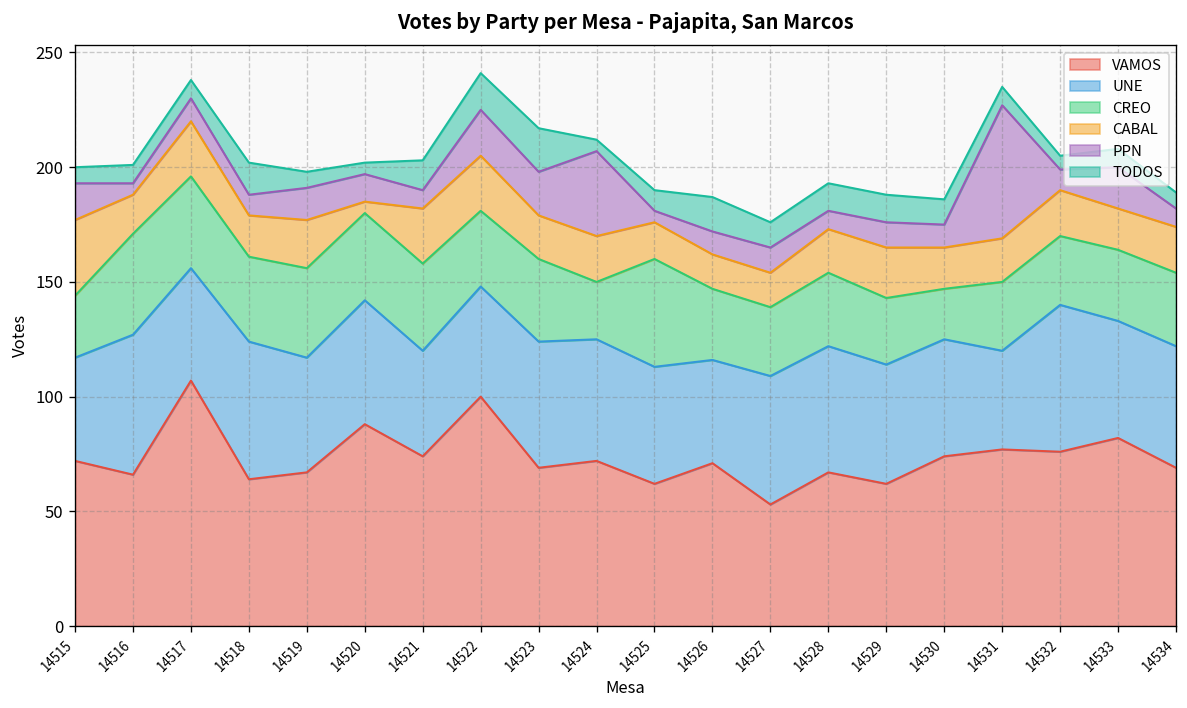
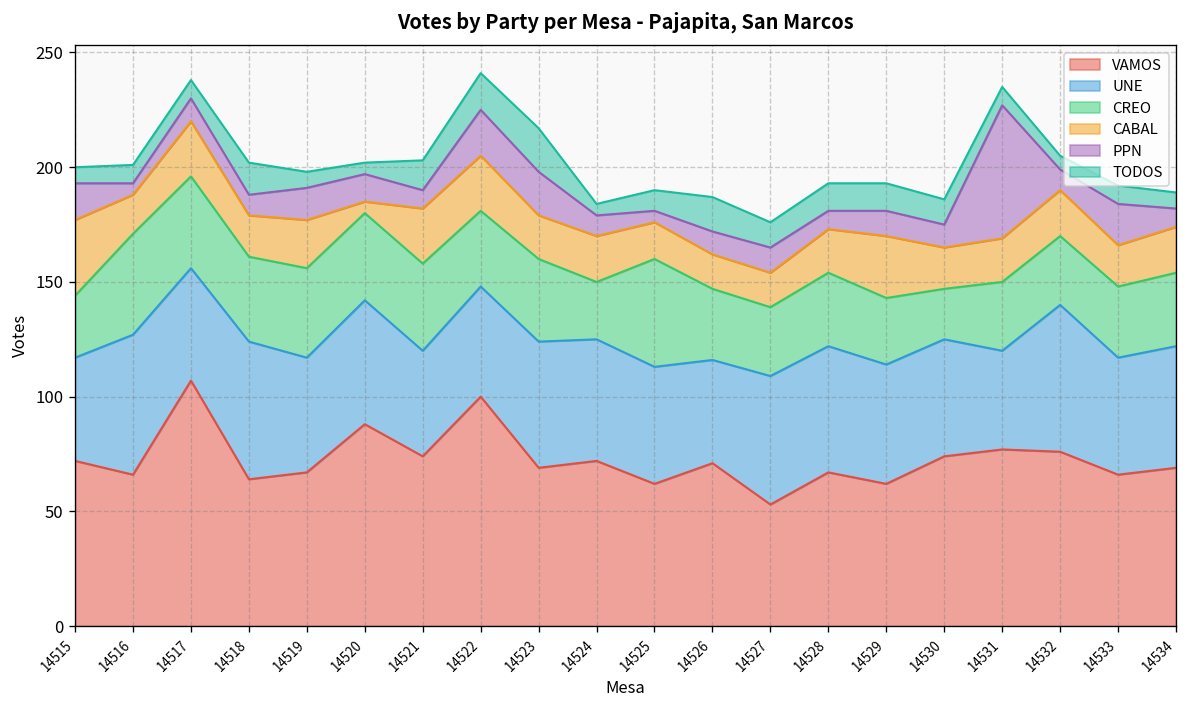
  {
    "VAMOS": {
      "14515": 72,
      "14516": 66,
      "14517": 107,
      "14518": 64,
      "14519": 67,
      "14520": 88,
      "14521": 74,
      "14522": 100,
      "14523": 69,
      "14524": 72,
      "14525": 62,
      "14526": 71,
      "14527": 53,
      "14528": 67,
      "14529": 62,
      "14530": 74,
      "14531": 77,
      "14532": 76,
-     "14533": 82,
+     "14533": 66,
      "14534": 69
    },
    "CABAL": {
      "14515": 33,
      "14516": 17,
      "14517": 24,
      "14518": 18,
      "14519": 21,
      "14520": 5,
      "14521": 24,
      "14522": 24,
      "14523": 19,
      "14524": 20,
      "14525": 16,
      "14526": 15,
      "14527": 15,
      "14528": 19,
-     "14529": 22,
+     "14529": 27,
      "14530": 18,
      "14531": 19,
      "14532": 20,
      "14533": 18,
      "14534": 20
    },
    "PPN": {
      "14515": 16,
      "14516": 5,
      "14517": 10,
      "14518": 9,
      "14519": 14,
      "14520": 12,
      "14521": 8,
      "14522": 20,
      "14523": 19,
-     "14524": 37,
+     "14524": 9,
      "14525": 5,
      "14526": 10,
      "14527": 11,
      "14528": 8,
      "14529": 11,
      "14530": 10,
      "14531": 58,
      "14532": 9,
      "14534": 8
    }
  }
